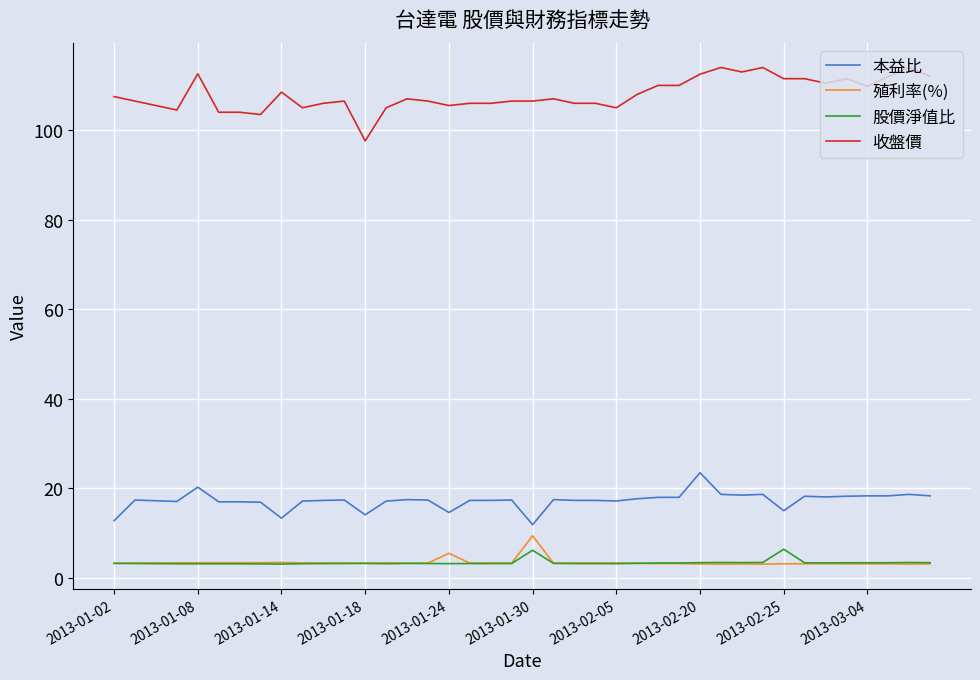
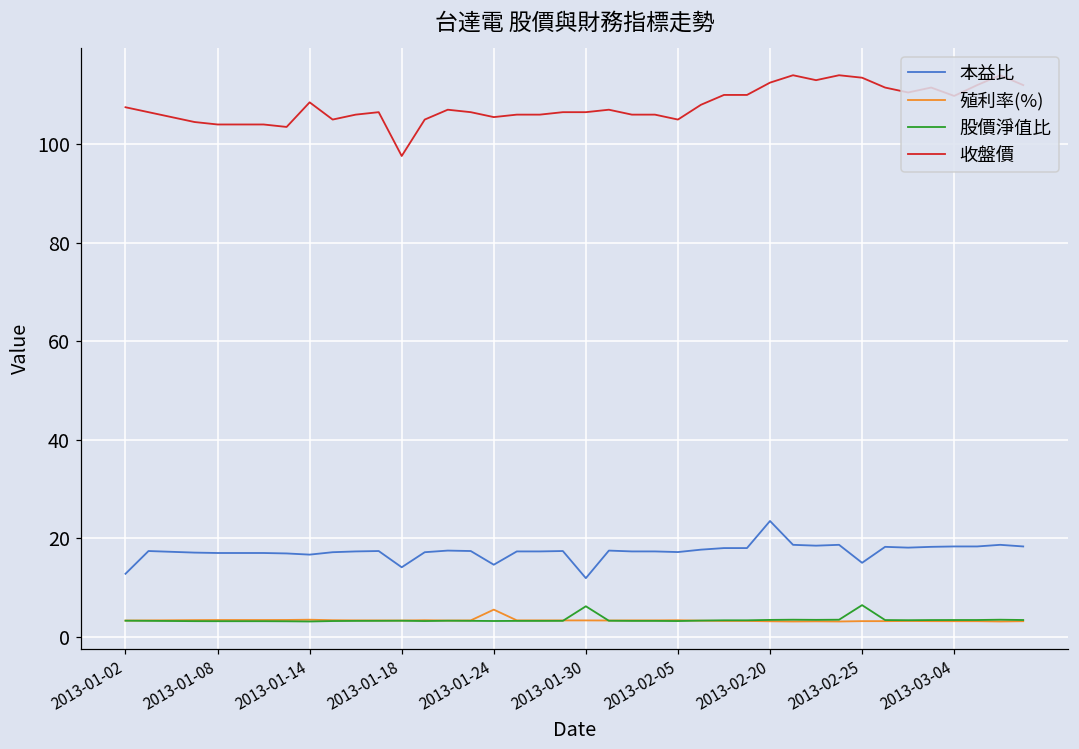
  {
    "本益比": {
      "2013-01-02": 13,
-     "2013-01-08": 20,
-     "2013-01-14": 13,
+     "2013-01-08": 17,
+     "2013-01-14": 17,
      "2013-01-18": 14,
      "2013-01-24": 15,
      "2013-01-30": 12,
      "2013-02-05": 17,
      "2013-02-20": 23,
      "2013-02-25": 15,
      "2013-03-04": 18
    },
    "殖利率(%)": {
      "2013-01-24": 5,
-     "2013-01-30": 9,
+     "2013-01-30": 3,
      "2013-02-25": 3
    },
    "股價淨值比": {
      "2013-01-24": 3,
      "2013-01-30": 6,
      "2013-02-25": 6
    },
    "收盤價": {
      "2013-01-02": 108,
-     "2013-01-08": 113,
+     "2013-01-08": 104,
      "2013-01-14": 109,
      "2013-01-18": 98,
      "2013-01-24": 106,
      "2013-01-30": 107,
      "2013-02-05": 105,
      "2013-02-20": 113,
-     "2013-02-25": 112
+     "2013-02-25": 114
    }
  }
